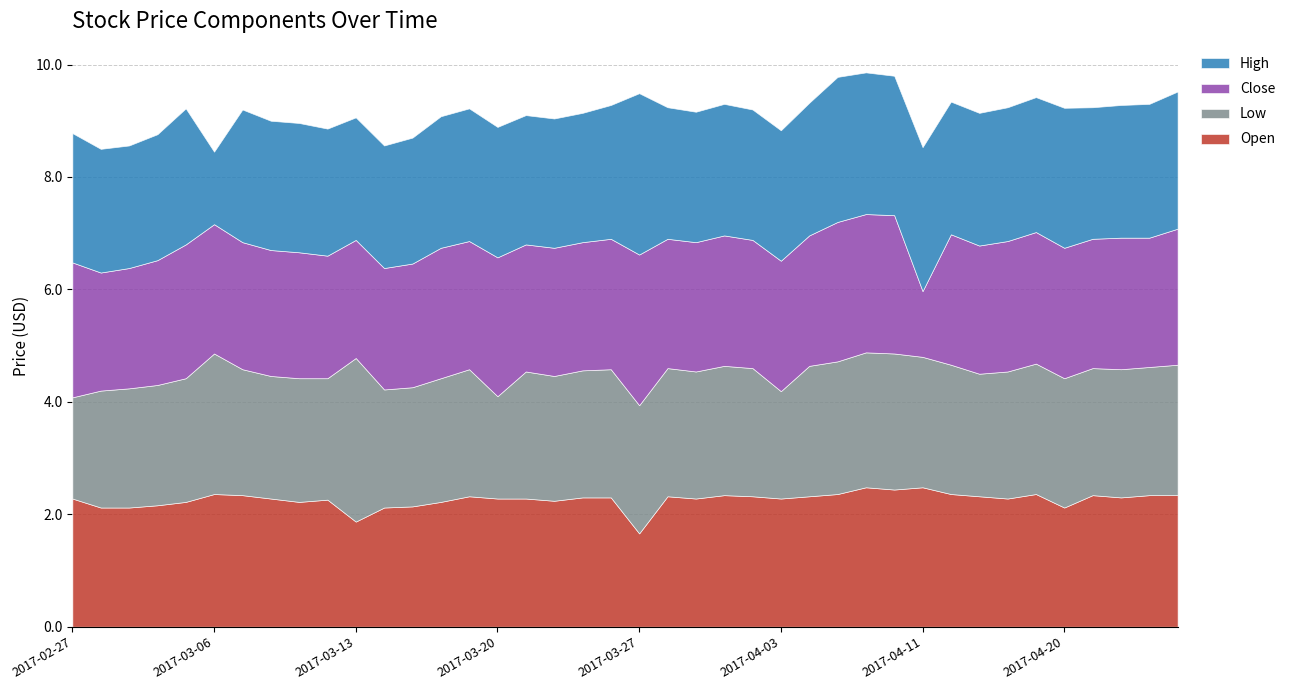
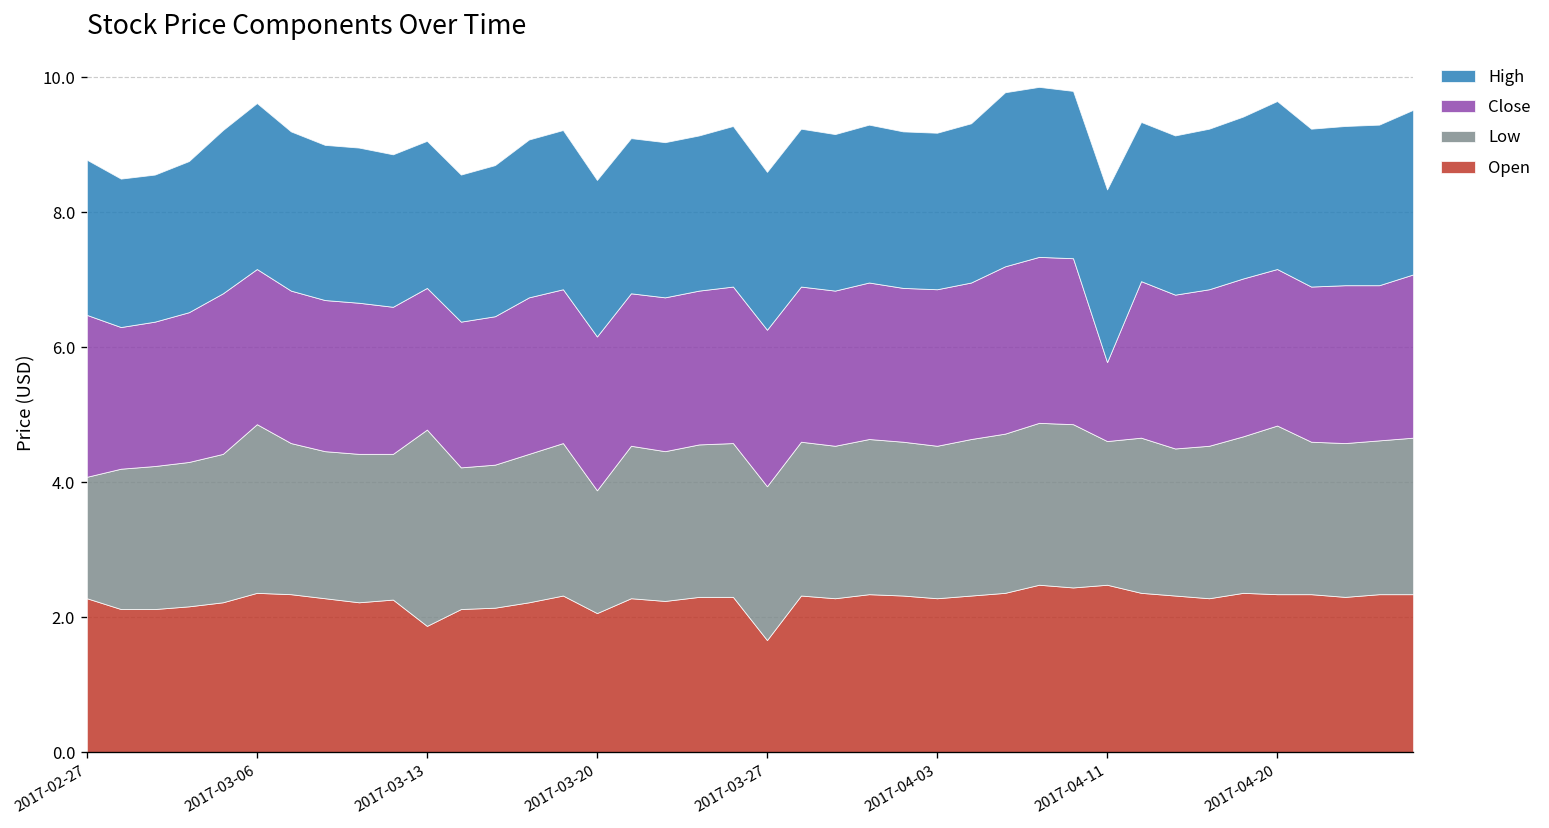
  {
    "Open": {
      "2017-02-27": 2.3,
      "2017-03-06": 2.4,
      "2017-03-13": 1.9,
-     "2017-03-20": 2.3,
+     "2017-03-20": 2.1,
      "2017-03-27": 1.7,
      "2017-04-03": 2.3,
      "2017-04-11": 2.5,
-     "2017-04-20": 2.1
+     "2017-04-20": 2.3
    },
    "Low": {
      "2017-02-27": 1.8,
      "2017-03-06": 2.5,
      "2017-03-13": 2.9,
      "2017-03-20": 1.8,
      "2017-03-27": 2.3,
-     "2017-04-03": 1.9,
-     "2017-04-11": 2.3,
-     "2017-04-20": 2.3
+     "2017-04-03": 2.3,
+     "2017-04-11": 2.1,
+     "2017-04-20": 2.5
    },
    "Close": {
      "2017-02-27": 2.4,
      "2017-03-06": 2.3,
      "2017-03-13": 2.1,
-     "2017-03-20": 2.5,
-     "2017-03-27": 2.7,
+     "2017-03-20": 2.3,
+     "2017-03-27": 2.3,
      "2017-04-03": 2.3,
      "2017-04-11": 1.2,
      "2017-04-20": 2.3
    },
    "High": {
      "2017-02-27": 2.3,
-     "2017-03-06": 1.3,
+     "2017-03-06": 2.5,
      "2017-03-13": 2.2,
      "2017-03-20": 2.3,
-     "2017-03-27": 2.9,
+     "2017-03-27": 2.3,
      "2017-04-03": 2.3,
      "2017-04-11": 2.6,
      "2017-04-20": 2.5
    }
  }
